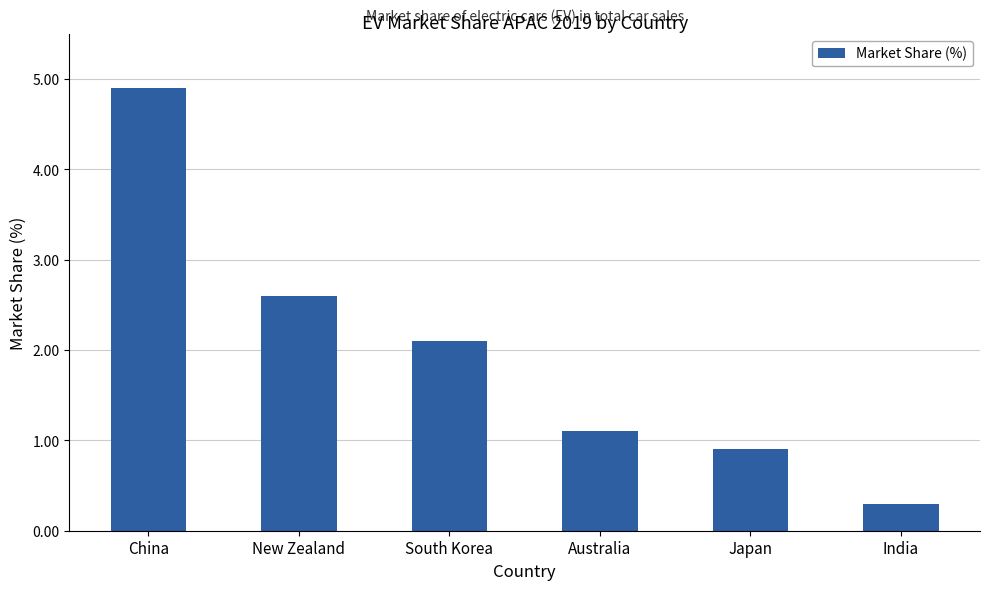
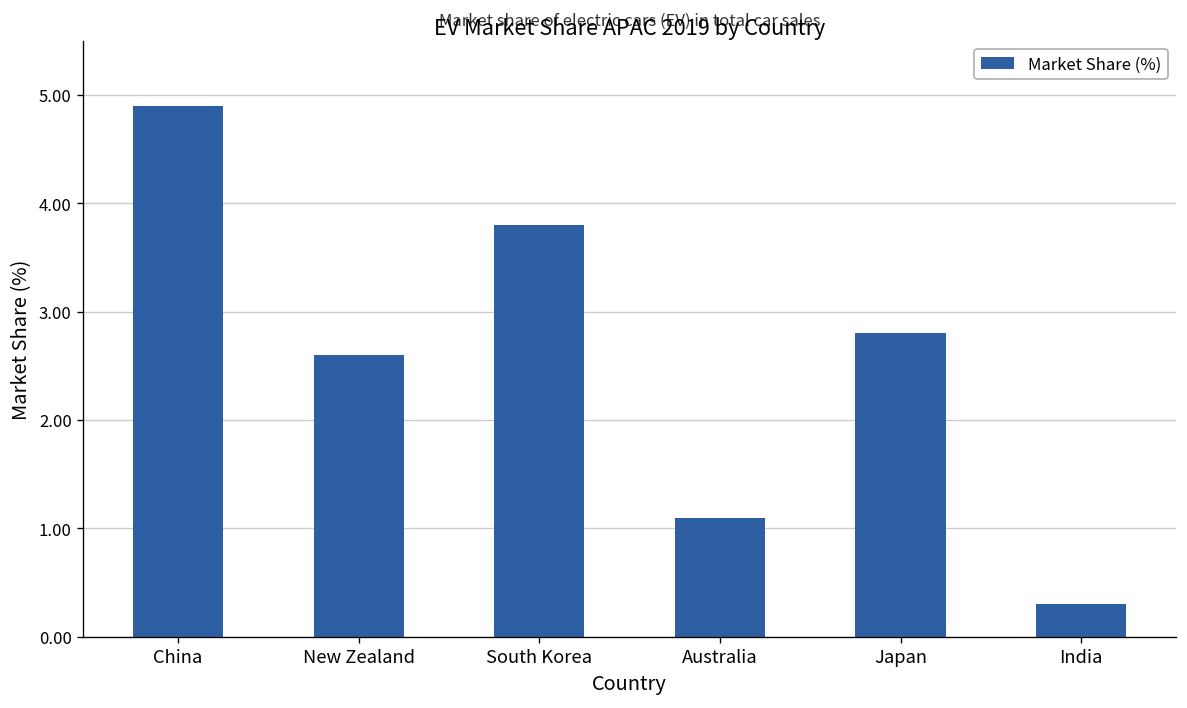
  {
    "China": 4.9,
    "New Zealand": 2.6,
-   "South Korea": 2.1,
+   "South Korea": 3.8,
    "Australia": 1.1,
-   "Japan": 0.9,
+   "Japan": 2.8,
    "India": 0.3
  }
